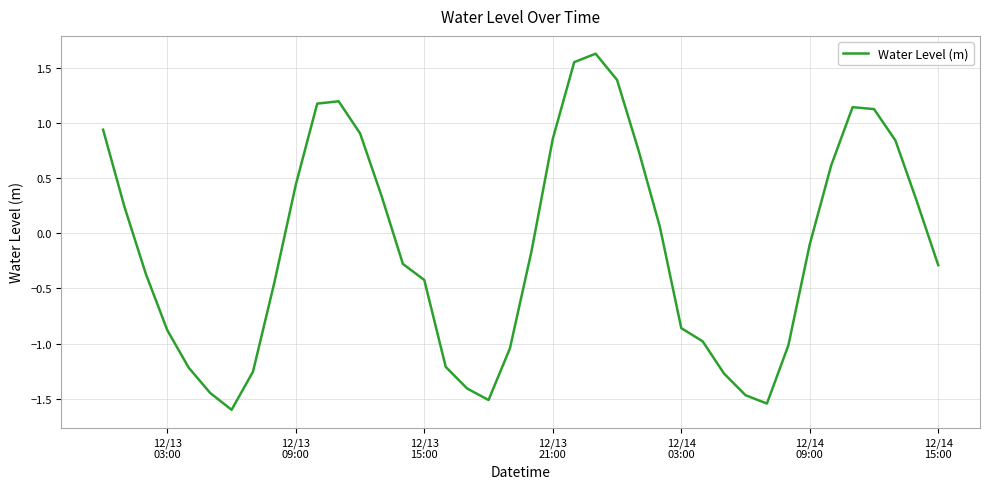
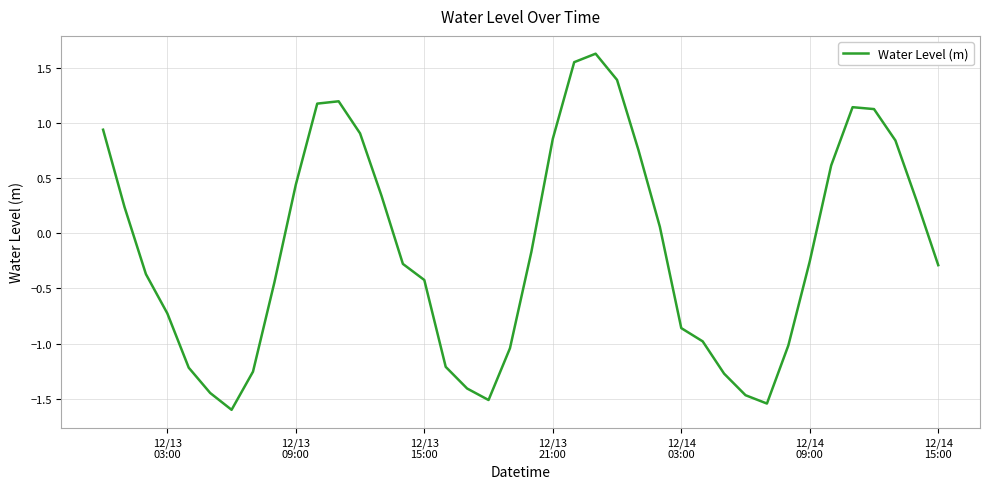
  {
-   "12/13 03:00": -0.88,
+   "12/13 03:00": -0.73,
    "12/13 09:00": 0.44,
    "12/13 15:00": -0.42,
    "12/13 21:00": 0.85,
    "12/14 03:00": -0.86,
-   "12/14 09:00": -0.10,
+   "12/14 09:00": -0.26,
    "12/14 15:00": -0.29
  }
